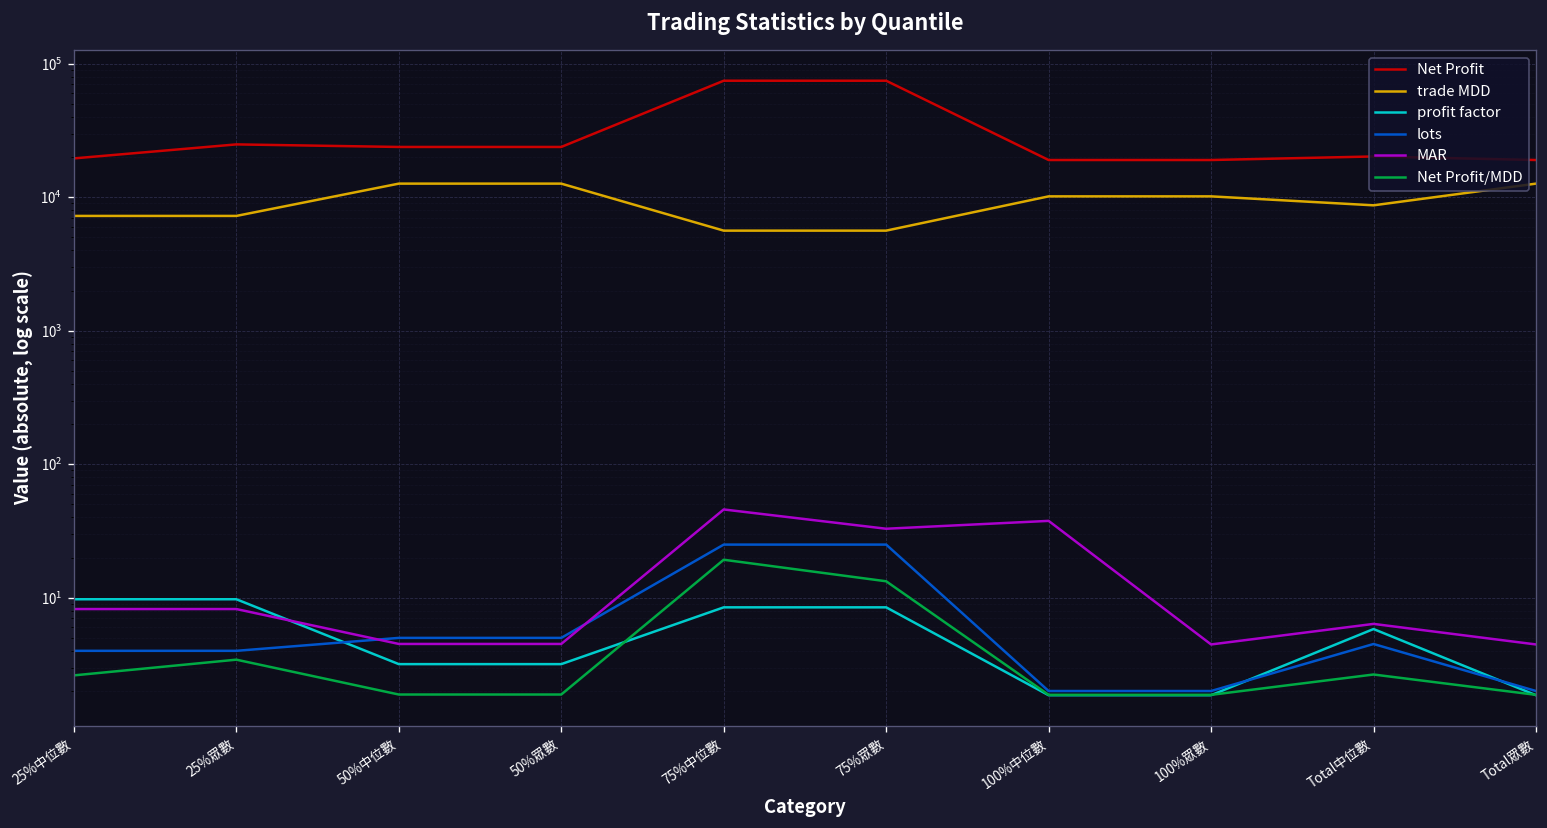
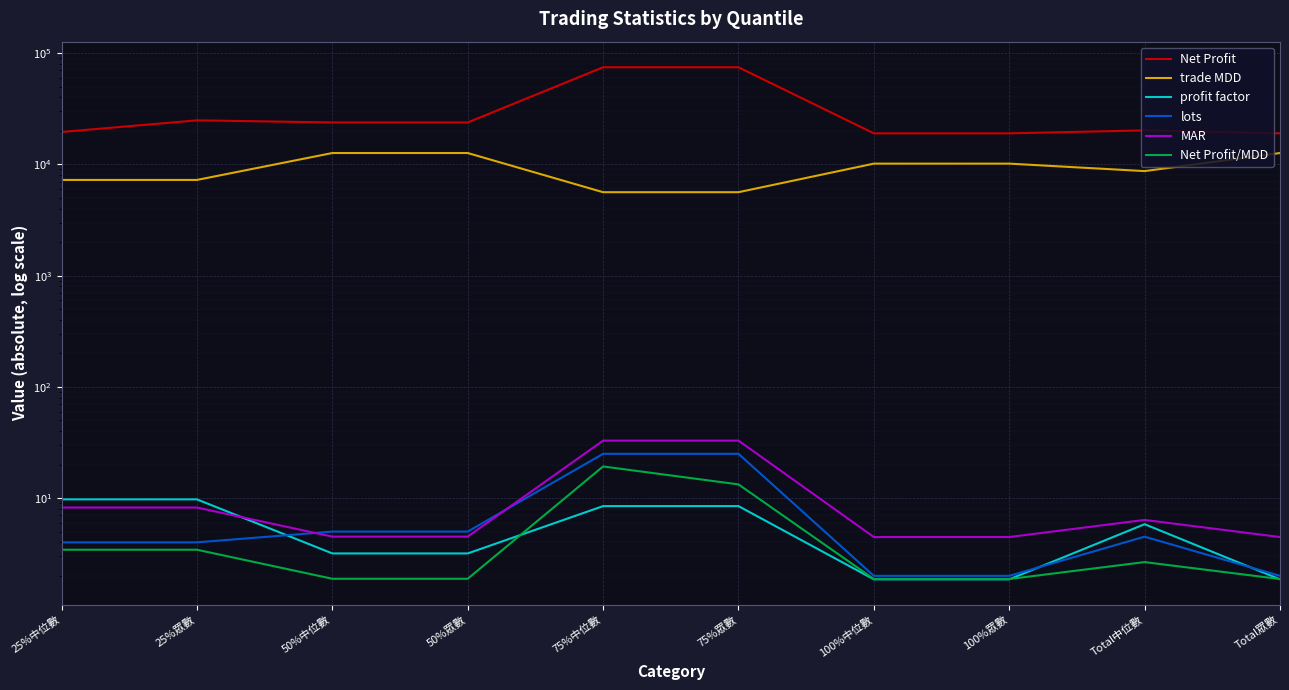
  {
    "Net Profit": {
      "25%中位數": 20000,
      "25%眾數": 25000,
      "50%中位數": 24000,
      "50%眾數": 24000,
      "75%中位數": 70000,
      "75%眾數": 70000,
      "100%中位數": 19000,
      "100%眾數": 19000,
      "Total眾數": 19000
    },
    "trade MDD": {
      "25%中位數": 7000,
      "25%眾數": 7000,
      "50%中位數": 13000,
      "50%眾數": 13000,
      "75%中位數": 6000,
      "75%眾數": 6000,
      "100%中位數": 10000,
      "100%眾數": 10000,
      "Total中位數": 9000,
      "Total眾數": 13000
    },
    "profit factor": {
      "25%中位數": 10,
      "25%眾數": 10,
      "50%中位數": 3.2,
      "50%眾數": 3.2,
      "75%中位數": 8,
      "75%眾數": 8,
      "Total中位數": 6
    },
    "lots": {
      "25%中位數": 4.0,
      "25%眾數": 4.0,
      "50%中位數": 5,
      "50%眾數": 5,
      "75%中位數": 25,
      "75%眾數": 25,
      "100%中位數": 2.0,
      "100%眾數": 2.0,
      "Total中位數": 4.5,
      "Total眾數": 2.0
    },
    "MAR": {
      "25%中位數": 8,
      "25%眾數": 8,
      "50%中位數": 4.5,
      "50%眾數": 4.5,
-     "75%中位數": 46,
+     "75%中位數": 33,
      "75%眾數": 33,
-     "100%中位數": 38,
+     "100%中位數": 4.5,
      "100%眾數": 4.5,
      "Total中位數": 6,
      "Total眾數": 4.5
    },
    "Net Profit/MDD": {
-     "25%中位數": 2.6,
+     "25%中位數": 3.4,
      "25%眾數": 3.4,
      "50%中位數": 1.9,
      "50%眾數": 1.9,
      "75%中位數": 19,
      "75%眾數": 13,
      "Total中位數": 2.7
    }
  }
